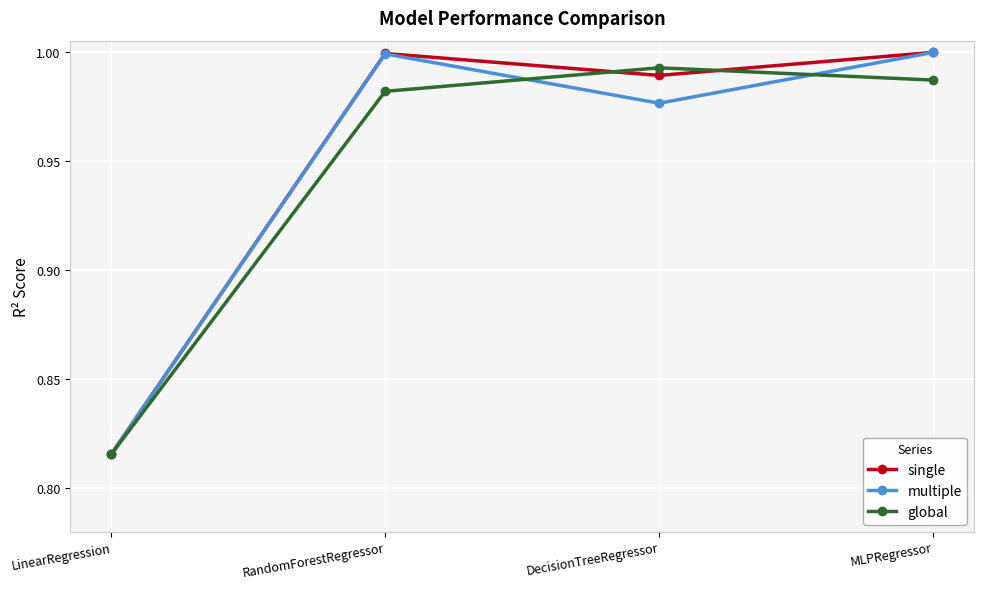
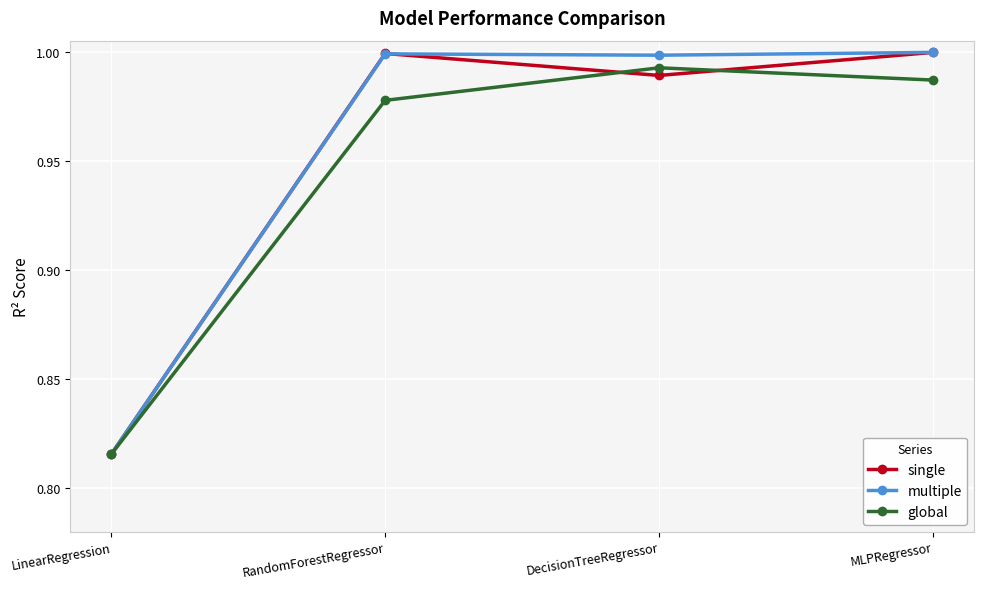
  {
    "single": {
      "DecisionTreeRegressor": 0.989
    },
    "multiple": {
-     "DecisionTreeRegressor": 0.976
+     "DecisionTreeRegressor": 0.998
    },
    "global": {
-     "RandomForestRegressor": 0.982,
+     "RandomForestRegressor": 0.978,
      "DecisionTreeRegressor": 0.993,
      "MLPRegressor": 0.987
    }
  }
